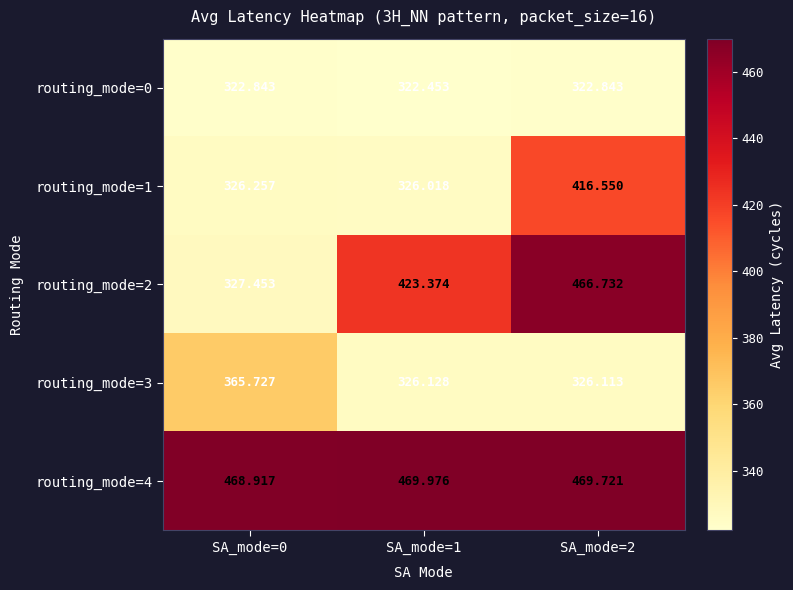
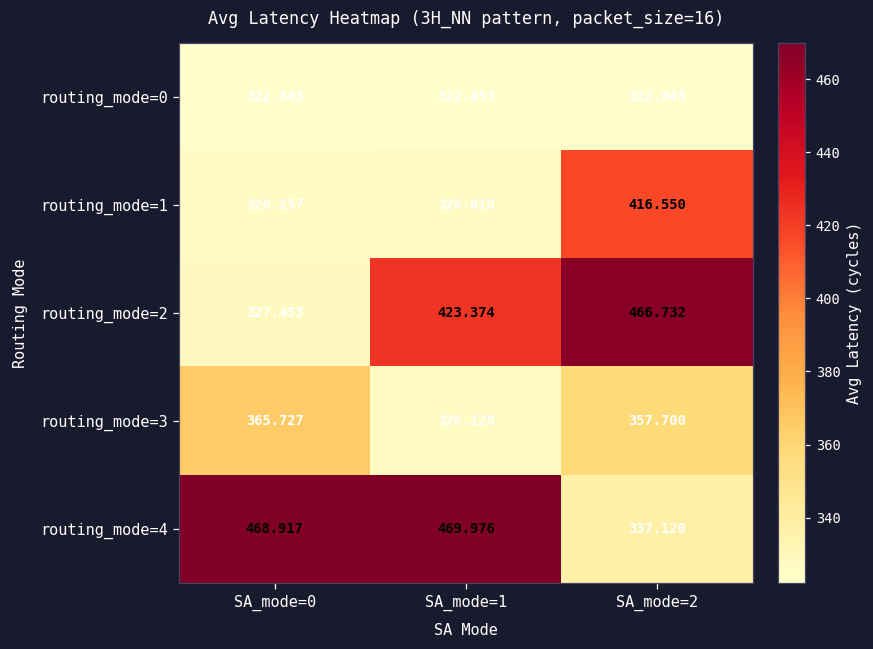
  {
    "routing_mode=0": {
      "SA_mode=0": 322.843,
      "SA_mode=1": 322.453,
      "SA_mode=2": 322.843
    },
    "routing_mode=1": {
      "SA_mode=0": 326.257,
      "SA_mode=1": 326.018,
      "SA_mode=2": 416.550
    },
    "routing_mode=2": {
      "SA_mode=0": 327.453,
      "SA_mode=1": 423.374,
      "SA_mode=2": 466.732
    },
    "routing_mode=3": {
      "SA_mode=0": 365.727,
      "SA_mode=1": 326.128,
-     "SA_mode=2": 326.113
+     "SA_mode=2": 357.700
    },
    "routing_mode=4": {
      "SA_mode=0": 468.917,
      "SA_mode=1": 469.976,
-     "SA_mode=2": 469.721
+     "SA_mode=2": 337.120
    }
  }
